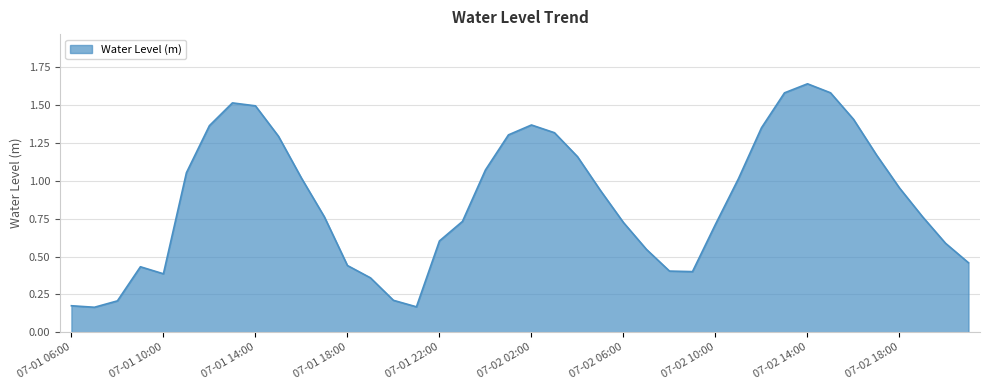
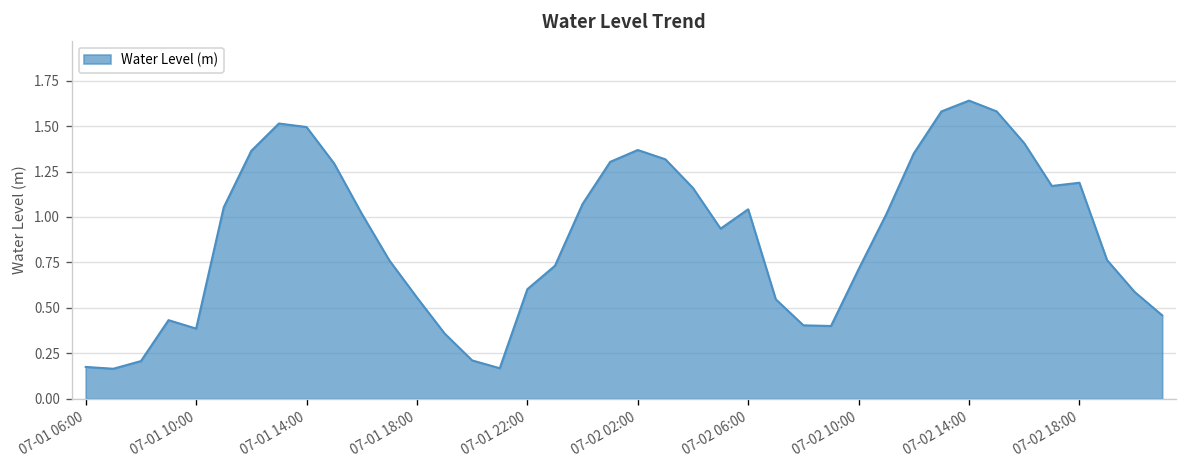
  {
    "07-01 06:00": 0.17,
    "07-01 10:00": 0.39,
    "07-01 14:00": 1.49,
-   "07-01 18:00": 0.44,
+   "07-01 18:00": 0.56,
    "07-01 22:00": 0.60,
    "07-02 02:00": 1.37,
-   "07-02 06:00": 0.72,
+   "07-02 06:00": 1.04,
    "07-02 10:00": 0.71,
    "07-02 14:00": 1.64,
-   "07-02 18:00": 0.95
+   "07-02 18:00": 1.19
  }
